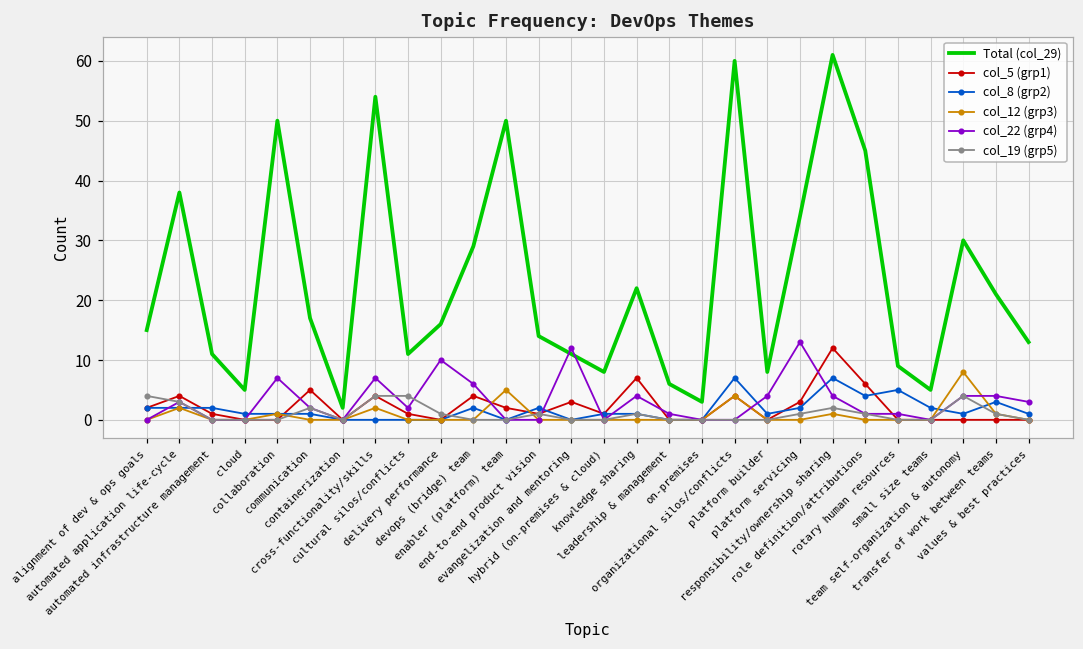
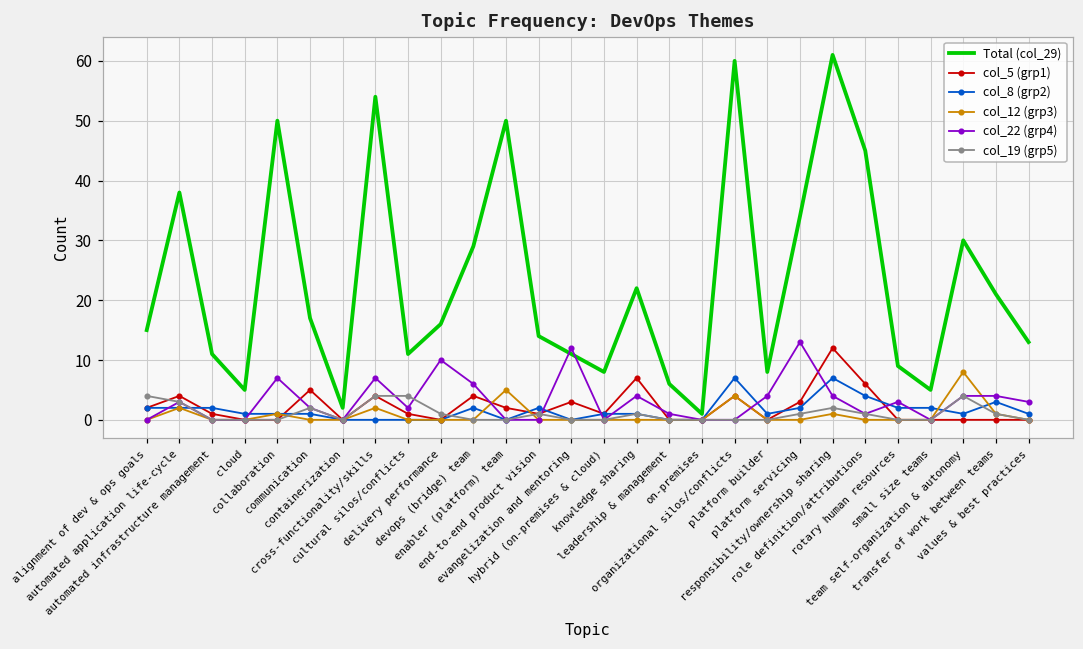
  {
    "Total (col_29)": {
      "alignment of dev & ops goals": 15,
      "automated application life-cycle": 38,
      "automated infrastructure management": 11,
      "cloud": 5,
      "collaboration": 50,
      "communication": 17,
      "containerization": 2,
      "cross-functionality/skills": 54,
      "cultural silos/conflicts": 11,
      "delivery performance": 16,
      "devops (bridge) team": 29,
      "enabler (platform) team": 50,
      "end-to-end product vision": 14,
      "evangelization and mentoring": 11,
      "hybrid (on-premises & cloud)": 8,
      "knowledge sharing": 22,
      "leadership & management": 6,
-     "on-premises": 3,
+     "on-premises": 1,
      "organizational silos/conflicts": 60,
      "platform builder": 8,
      "platform servicing": 34,
      "responsibility/ownership sharing": 61,
      "role definition/attributions": 45,
      "rotary human resources": 9,
      "small size teams": 5,
      "team self-organization & autonomy": 30,
      "transfer of work between teams": 21,
      "values & best practices": 13
    },
    "col_5 (grp1)": {
      "automated application life-cycle": 4,
      "automated infrastructure management": 1,
      "communication": 5,
      "cultural silos/conflicts": 1,
      "devops (bridge) team": 4,
      "enabler (platform) team": 2,
      "evangelization and mentoring": 3,
      "knowledge sharing": 7,
      "platform servicing": 3,
      "responsibility/ownership sharing": 12,
      "role definition/attributions": 6,
      "team self-organization & autonomy": 0,
      "transfer of work between teams": 0
    },
    "col_8 (grp2)": {
      "automated infrastructure management": 2,
      "cloud": 1,
      "communication": 1,
      "cross-functionality/skills": 0,
      "devops (bridge) team": 2,
      "end-to-end product vision": 2,
      "organizational silos/conflicts": 7,
      "platform builder": 1,
      "platform servicing": 2,
      "responsibility/ownership sharing": 7,
      "role definition/attributions": 4,
-     "rotary human resources": 5,
+     "rotary human resources": 2,
      "small size teams": 2,
      "team self-organization & autonomy": 1,
      "transfer of work between teams": 3,
      "values & best practices": 1
    },
    "col_12 (grp3)": {
      "communication": 0,
      "cross-functionality/skills": 2,
      "enabler (platform) team": 5,
      "knowledge sharing": 0,
      "platform servicing": 0,
      "responsibility/ownership sharing": 1,
      "role definition/attributions": 0,
      "team self-organization & autonomy": 8
    },
    "col_22 (grp4)": {
      "collaboration": 7,
      "cross-functionality/skills": 7,
      "cultural silos/conflicts": 2,
      "delivery performance": 10,
      "devops (bridge) team": 6,
      "evangelization and mentoring": 12,
      "knowledge sharing": 4,
      "leadership & management": 1,
      "platform builder": 4,
      "platform servicing": 13,
      "responsibility/ownership sharing": 4,
-     "rotary human resources": 1,
+     "rotary human resources": 3,
      "transfer of work between teams": 4,
      "values & best practices": 3
    },
    "col_19 (grp5)": {
      "alignment of dev & ops goals": 4,
      "cultural silos/conflicts": 4,
      "delivery performance": 1,
      "platform servicing": 1,
      "responsibility/ownership sharing": 2
    }
  }
